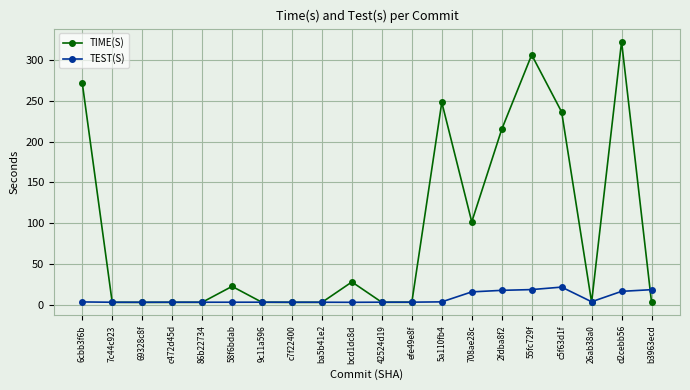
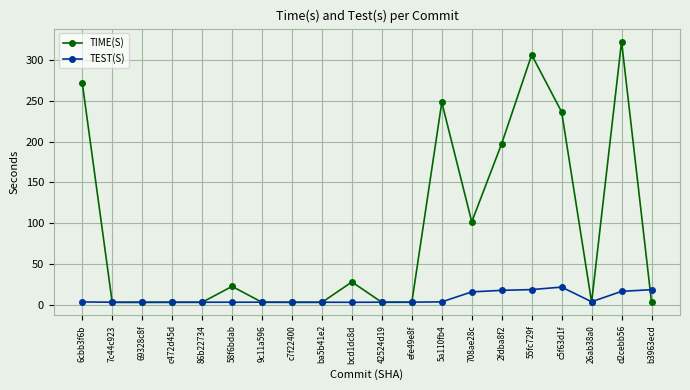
  {
    "TIME(S)": {
      "6cbb3f6b": 270,
      "58f6bdab": 20,
      "bcd1dc8d": 30,
      "5a110fb4": 250,
      "708ae28c": 100,
-     "2fdba8f2": 220,
+     "2fdba8f2": 200,
      "55fc729f": 310,
      "c5f63d1f": 240,
      "d2cebb56": 320,
      "b3963ecd": 0
    },
    "TEST(S)": {
      "6cbb3f6b": 0,
      "58f6bdab": 0,
      "bcd1dc8d": 0,
      "5a110fb4": 0,
      "708ae28c": 20,
      "2fdba8f2": 20,
      "55fc729f": 20,
      "c5f63d1f": 20,
      "d2cebb56": 20,
      "b3963ecd": 20
    }
  }
